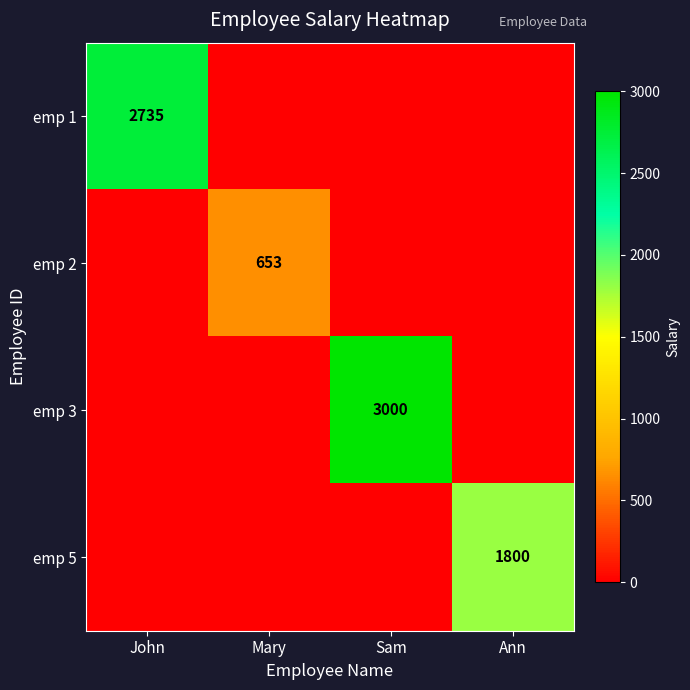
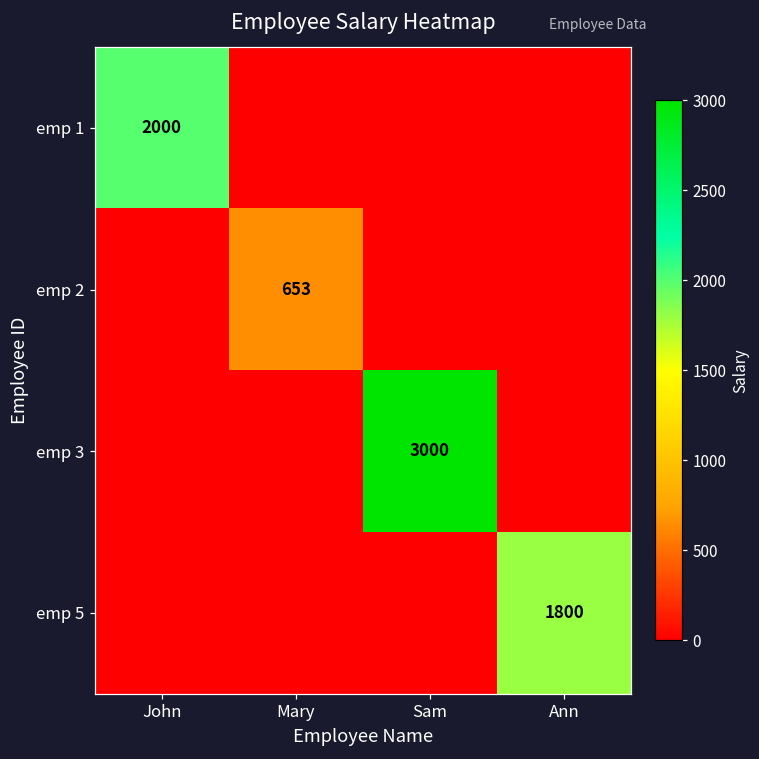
  {
    "emp 1": {
-     "John": 2735
+     "John": 2000
    },
    "emp 2": {
      "Mary": 653
    },
    "emp 3": {
      "Sam": 3000
    },
    "emp 5": {
      "Ann": 1800
    }
  }
